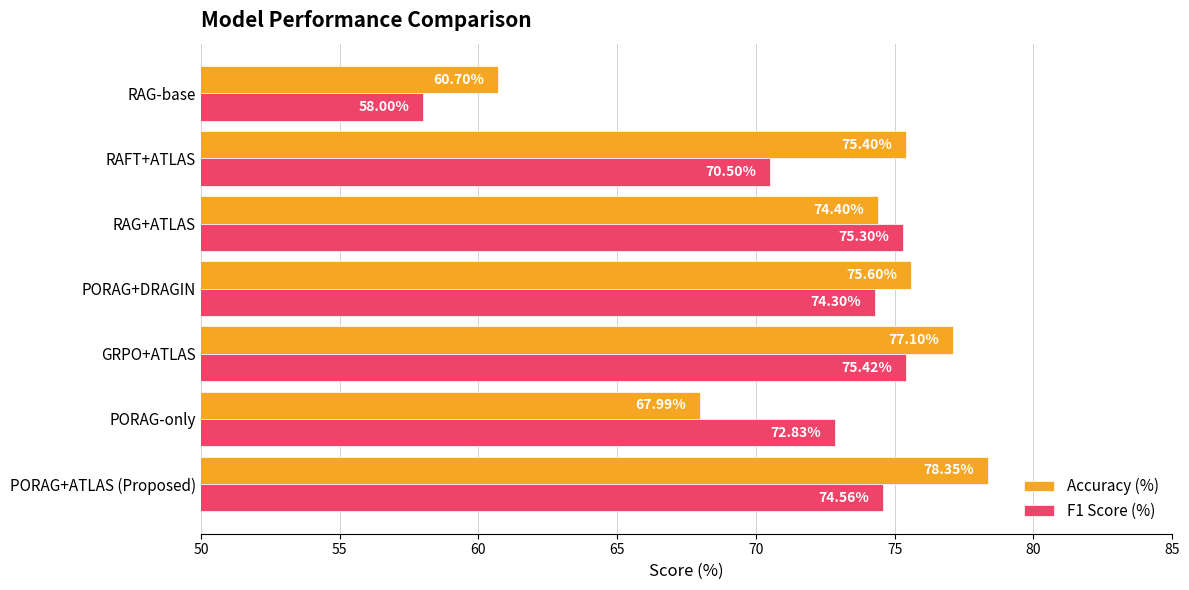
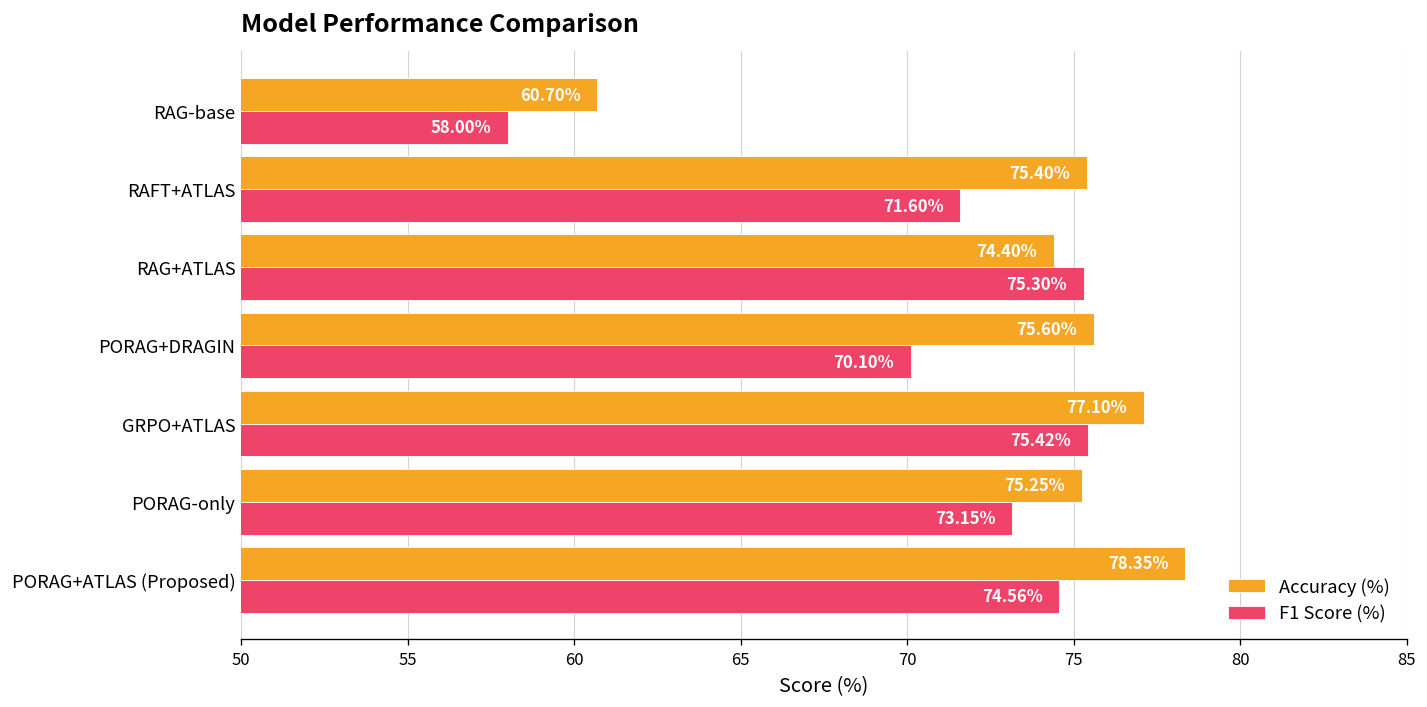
  {
    "Accuracy (%)": {
      "RAG-base": "60.70%",
      "RAFT+ATLAS": "75.40%",
      "RAG+ATLAS": "74.40%",
      "PORAG+DRAGIN": "75.60%",
      "GRPO+ATLAS": "77.10%",
-     "PORAG-only": "67.99%",
+     "PORAG-only": "75.25%",
      "PORAG+ATLAS (Proposed)": "78.35%"
    },
    "F1 Score (%)": {
      "RAG-base": "58.00%",
-     "RAFT+ATLAS": "70.50%",
+     "RAFT+ATLAS": "71.60%",
      "RAG+ATLAS": "75.30%",
-     "PORAG+DRAGIN": "74.30%",
+     "PORAG+DRAGIN": "70.10%",
      "GRPO+ATLAS": "75.42%",
-     "PORAG-only": "72.83%",
+     "PORAG-only": "73.15%",
      "PORAG+ATLAS (Proposed)": "74.56%"
    }
  }
